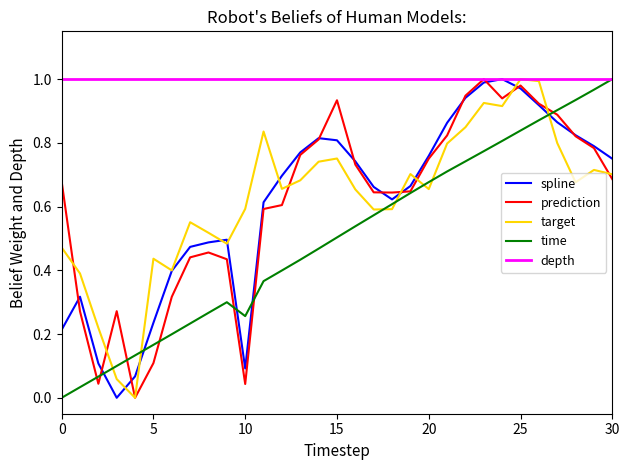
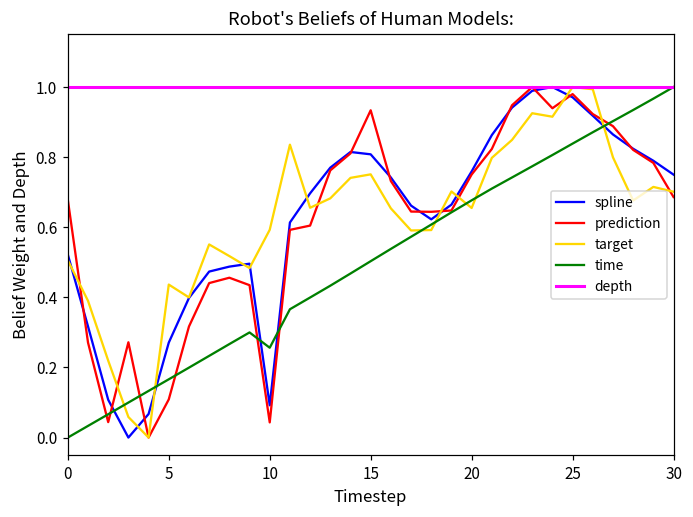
  {
    "spline": {
-     "0": 0.21,
-     "5": 0.24,
+     "0": 0.52,
+     "5": 0.27,
      "10": 0.09,
      "15": 0.81,
      "20": 0.76,
      "25": 0.97,
      "30": 0.75
    },
    "prediction": {
      "0": 0.68,
      "5": 0.11,
      "10": 0.04,
      "15": 0.93,
      "20": 0.75,
      "25": 0.98,
      "30": 0.69
    },
    "target": {
-     "0": 0.47,
+     "0": 0.51,
      "5": 0.44,
      "10": 0.59,
      "15": 0.75,
      "20": 0.65,
      "25": 1.00,
      "30": 0.70
    },
    "time": {
      "0": 0.00,
      "5": 0.17,
      "10": 0.26,
      "15": 0.50,
      "20": 0.68,
      "25": 0.84,
      "30": 1.00
    }
  }
